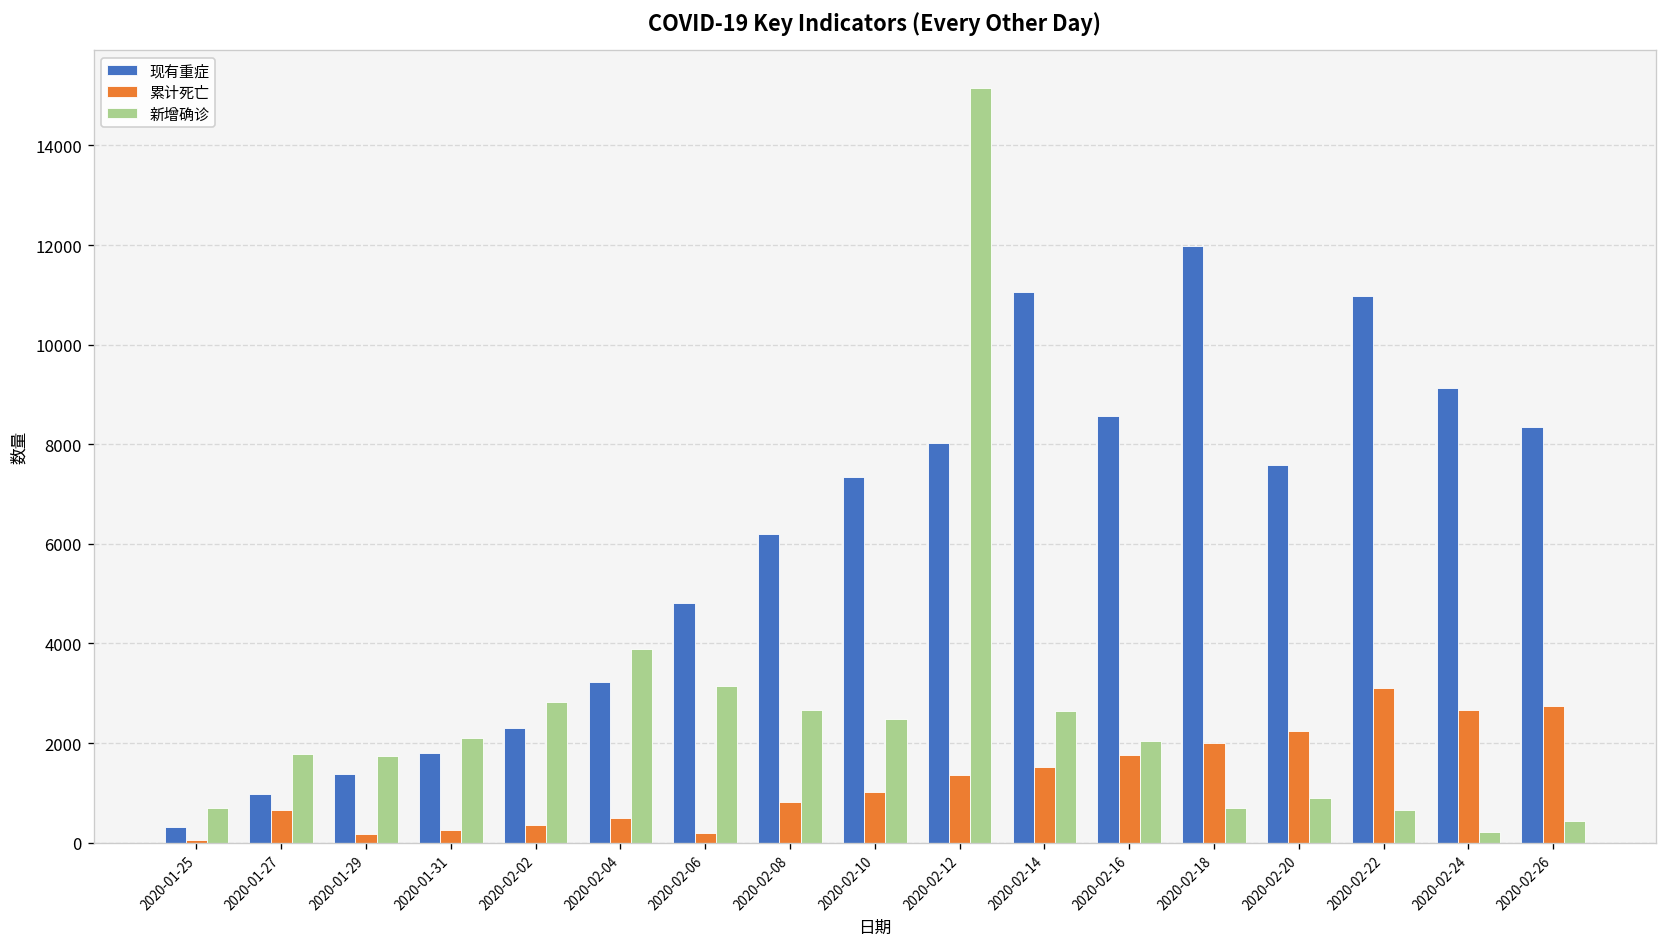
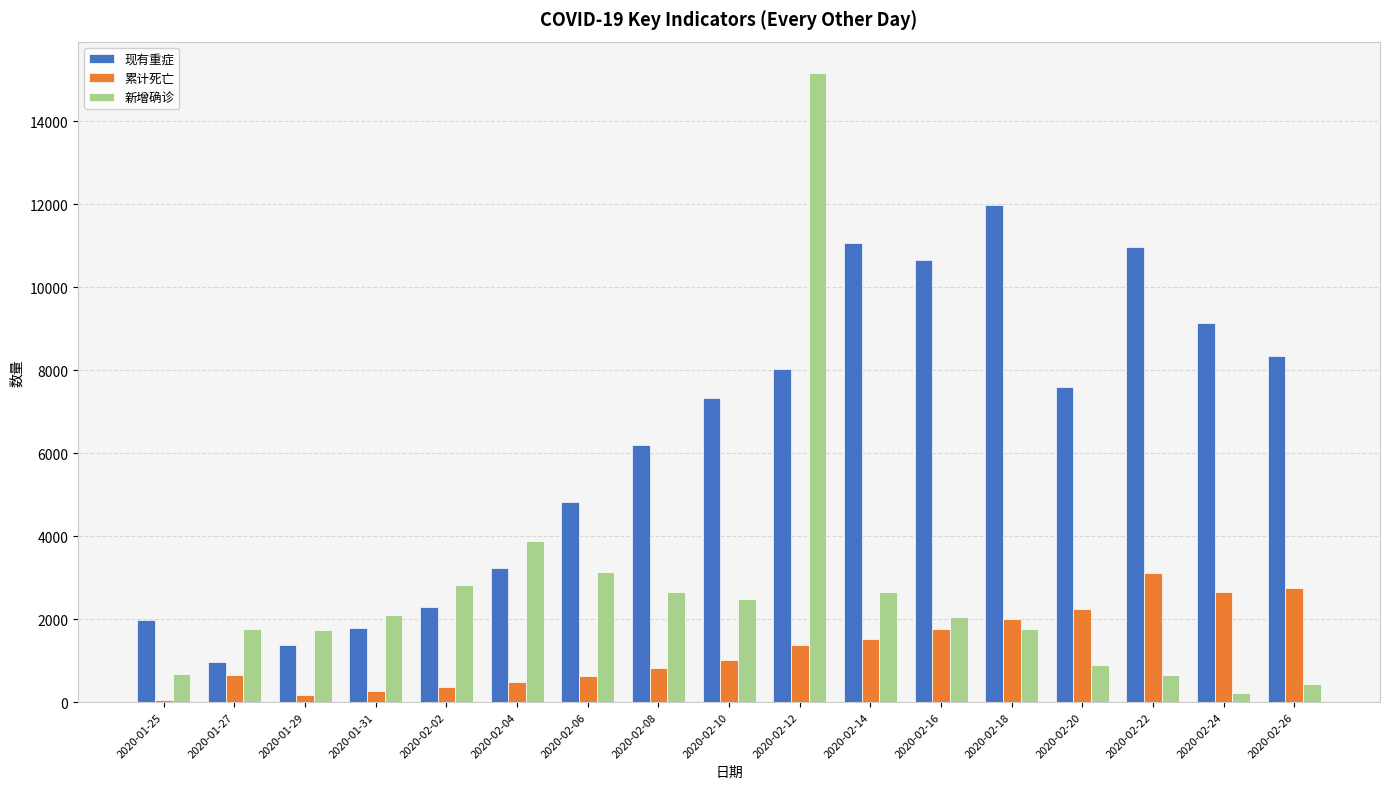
  {
    "现有重症": {
-     "2020-01-25": 300,
+     "2020-01-25": 2000,
      "2020-01-27": 1000,
      "2020-01-29": 1400,
      "2020-01-31": 1800,
      "2020-02-02": 2300,
      "2020-02-04": 3200,
      "2020-02-06": 4800,
      "2020-02-08": 6200,
      "2020-02-10": 7300,
      "2020-02-12": 8000,
      "2020-02-14": 11100,
-     "2020-02-16": 8600,
+     "2020-02-16": 10600,
      "2020-02-18": 12000,
      "2020-02-20": 7600,
      "2020-02-22": 11000,
      "2020-02-24": 9100,
      "2020-02-26": 8300
    },
    "累计死亡": {
      "2020-01-27": 700,
      "2020-01-29": 200,
      "2020-01-31": 300,
      "2020-02-02": 400,
      "2020-02-04": 500,
-     "2020-02-06": 200,
+     "2020-02-06": 600,
      "2020-02-08": 800,
      "2020-02-10": 1000,
      "2020-02-12": 1400,
      "2020-02-14": 1500,
      "2020-02-16": 1800,
      "2020-02-18": 2000,
      "2020-02-20": 2200,
      "2020-02-22": 3100,
      "2020-02-24": 2700,
      "2020-02-26": 2700
    },
    "新增确诊": {
      "2020-01-25": 700,
      "2020-01-27": 1800,
      "2020-01-29": 1700,
      "2020-01-31": 2100,
      "2020-02-02": 2800,
      "2020-02-04": 3900,
      "2020-02-06": 3100,
      "2020-02-08": 2700,
      "2020-02-10": 2500,
      "2020-02-12": 15200,
      "2020-02-14": 2600,
      "2020-02-16": 2000,
-     "2020-02-18": 700,
+     "2020-02-18": 1700,
      "2020-02-20": 900,
      "2020-02-22": 600,
      "2020-02-24": 200,
      "2020-02-26": 400
    }
  }
